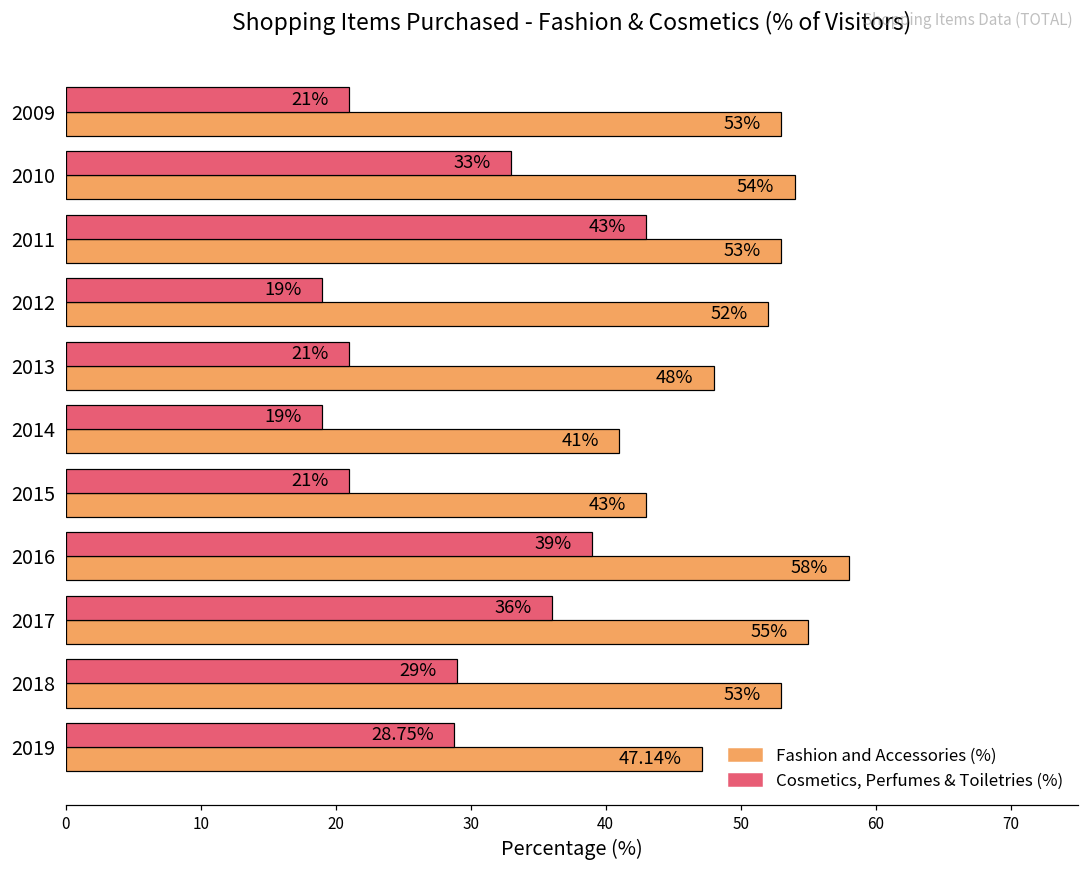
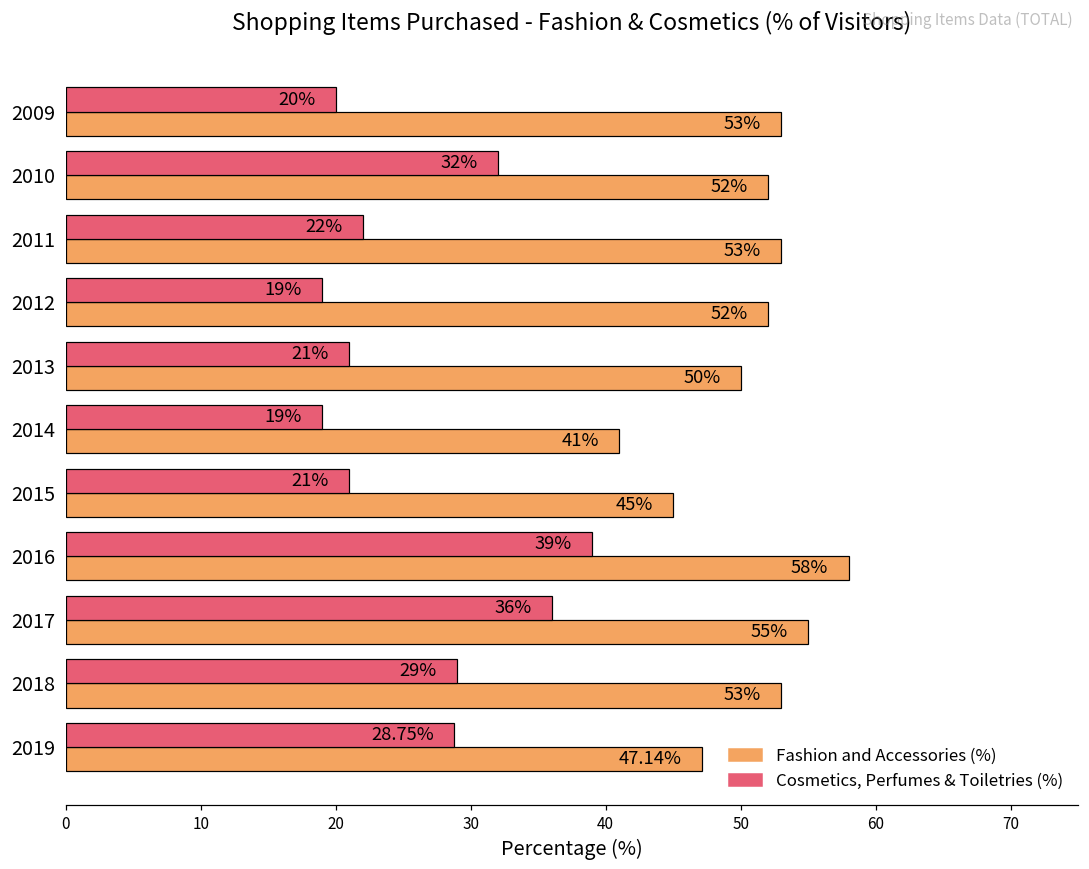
  {
    "Fashion and Accessories (%)": {
      "2009": "53%",
-     "2010": "54%",
+     "2010": "52%",
      "2011": "53%",
      "2012": "52%",
-     "2013": "48%",
+     "2013": "50%",
      "2014": "41%",
-     "2015": "43%",
+     "2015": "45%",
      "2016": "58%",
      "2017": "55%",
      "2018": "53%",
      "2019": "47.14%"
    },
    "Cosmetics, Perfumes & Toiletries (%)": {
-     "2009": "21%",
-     "2010": "33%",
-     "2011": "43%",
+     "2009": "20%",
+     "2010": "32%",
+     "2011": "22%",
      "2012": "19%",
      "2013": "21%",
      "2014": "19%",
      "2015": "21%",
      "2016": "39%",
      "2017": "36%",
      "2018": "29%",
      "2019": "28.75%"
    }
  }
